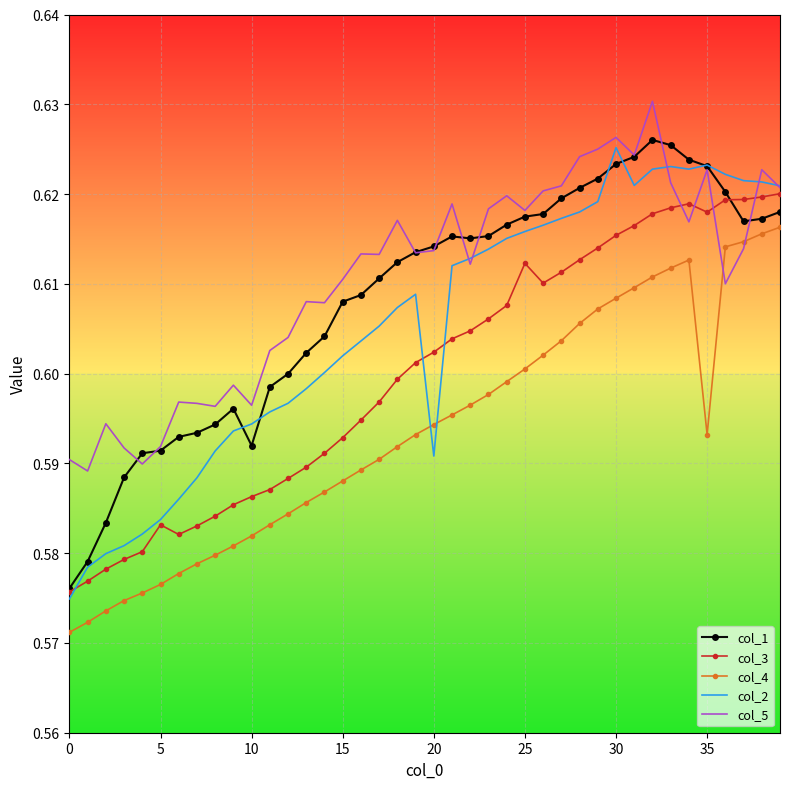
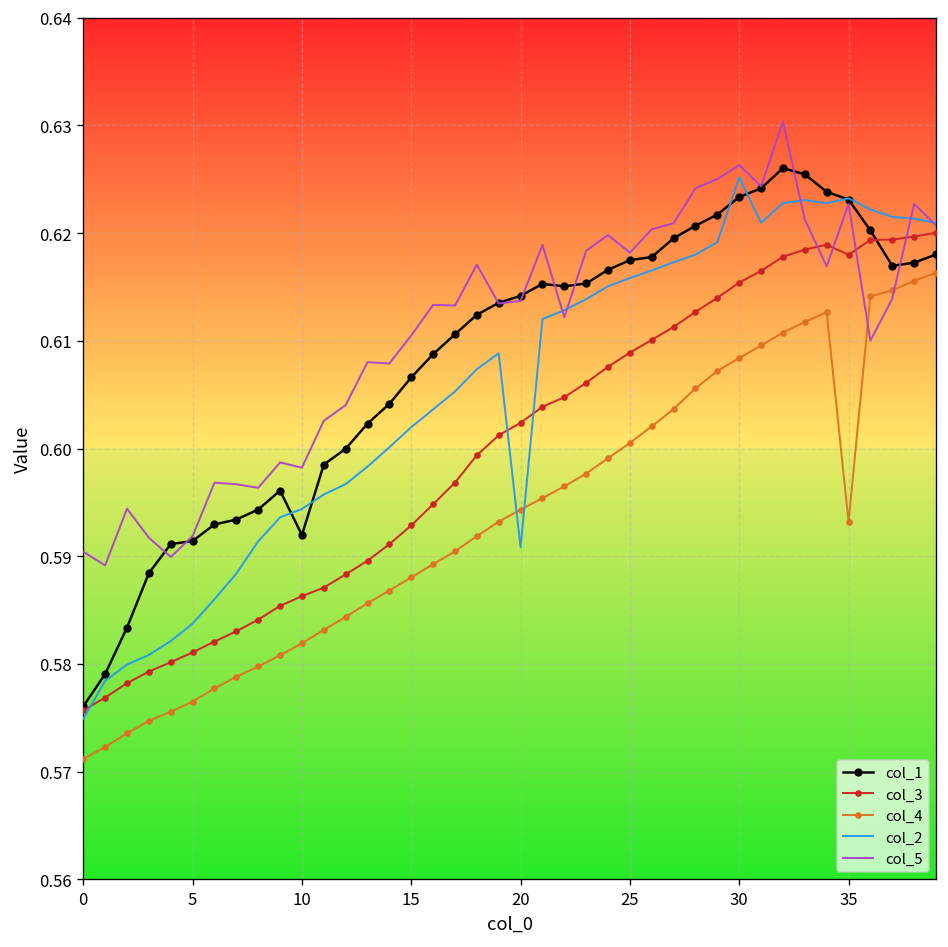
  {
    "col_1": {
      "0": 0.576,
      "5": 0.591,
      "10": 0.592,
-     "15": 0.608,
+     "15": 0.607,
      "20": 0.614,
      "25": 0.617,
      "30": 0.623
    },
    "col_3": {
      "0": 0.576,
-     "5": 0.583,
+     "5": 0.581,
      "10": 0.586,
      "15": 0.593,
      "20": 0.602,
-     "25": 0.612,
+     "25": 0.609,
      "30": 0.615,
      "35": 0.618
    },
    "col_4": {
      "0": 0.571,
      "5": 0.577,
      "10": 0.582,
      "15": 0.588,
      "20": 0.594,
      "25": 0.601,
      "30": 0.608,
      "35": 0.593
    },
    "col_2": {
      "0": 0.575,
      "5": 0.584,
      "10": 0.594,
      "15": 0.602,
      "20": 0.591,
      "25": 0.616,
      "30": 0.625
    },
    "col_5": {
      "0": 0.590,
      "5": 0.592,
-     "10": 0.596,
+     "10": 0.598,
      "15": 0.610,
      "20": 0.614,
      "25": 0.618,
      "30": 0.626,
      "35": 0.623
    }
  }
